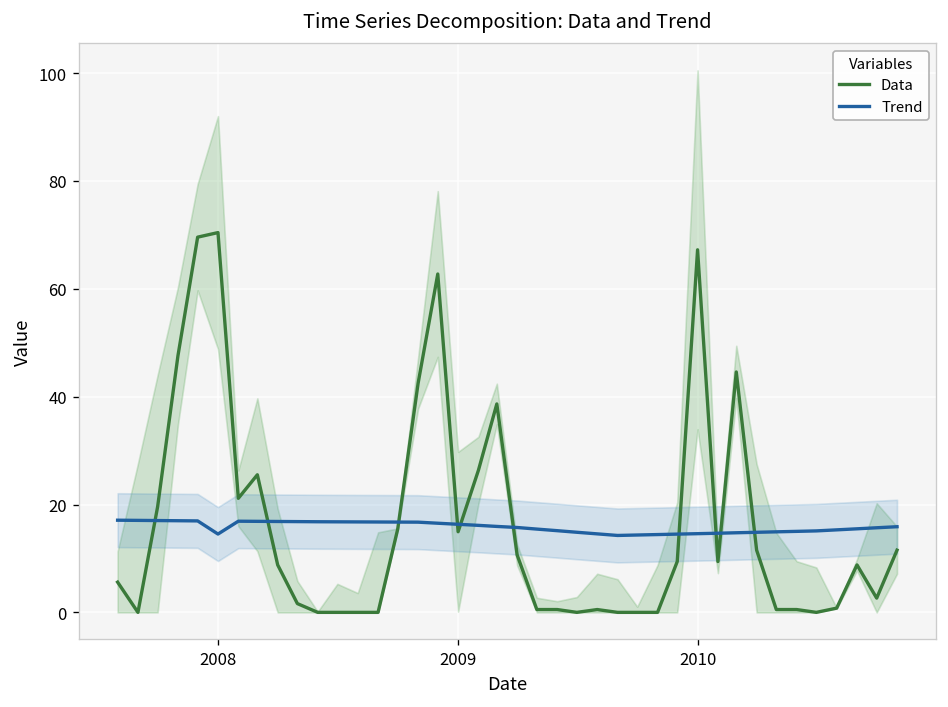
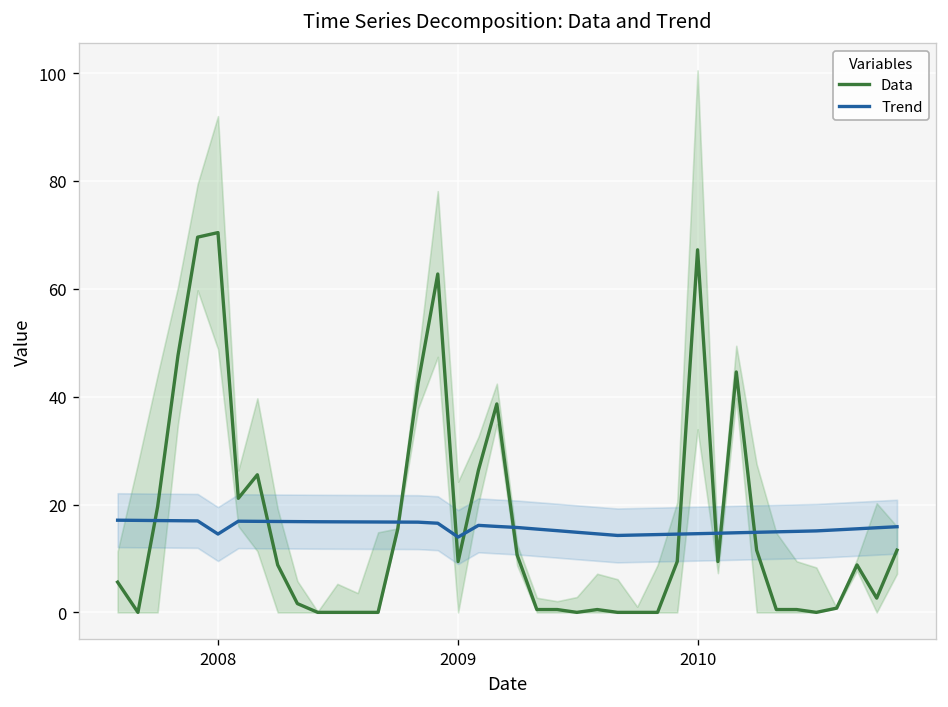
  {
    "Data": {
      "2008": 70,
-     "2009": 15,
+     "2009": 9,
      "2010": 67
    },
    "Trend": {
      "2008": 15,
-     "2009": 16,
+     "2009": 14,
      "2010": 15
    }
  }
